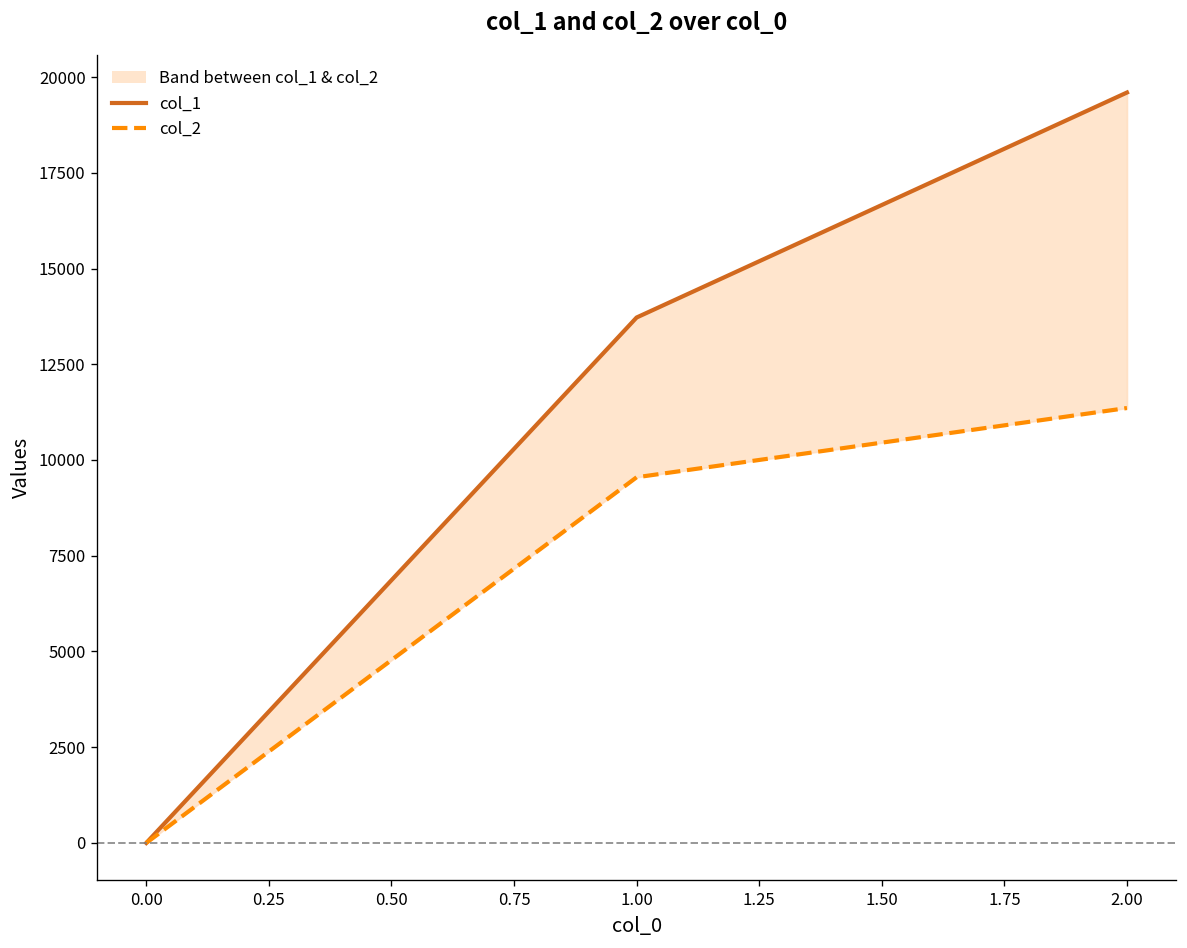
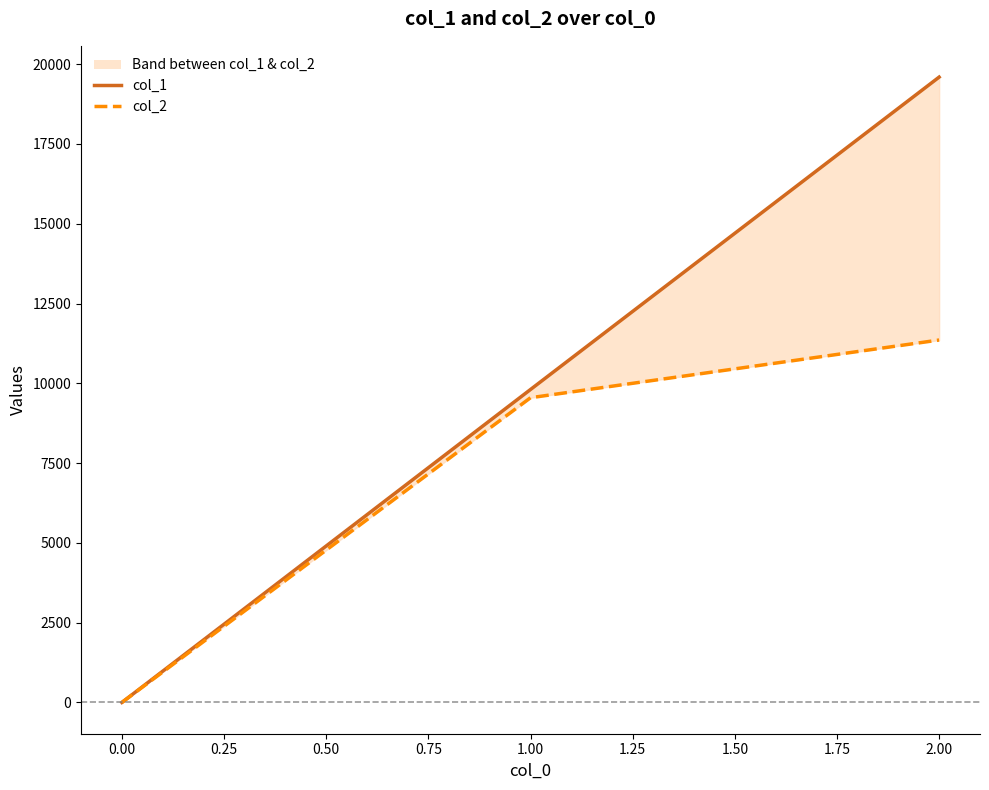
  {
    "col_1": {
-     "1.00": 13700,
+     "1.00": 9800,
      "2.00": 19600
    },
    "col_2": {
      "1.00": 9500,
      "2.00": 11400
    }
  }
